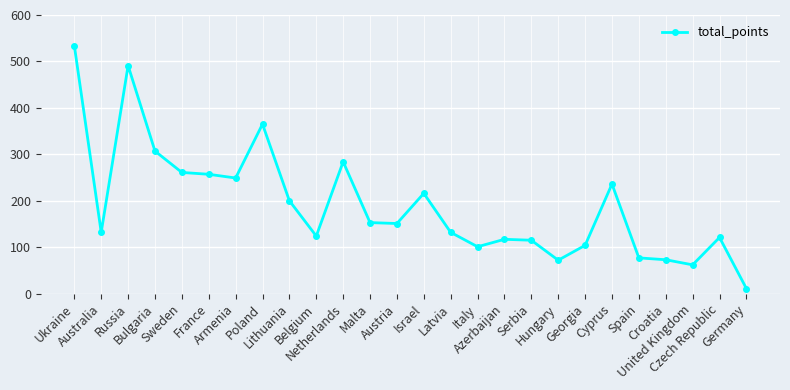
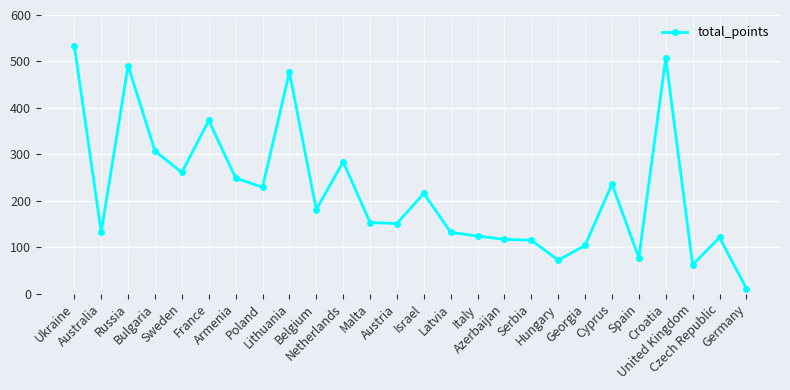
  {
    "Ukraine": 530,
    "Australia": 130,
    "Russia": 490,
    "Bulgaria": 310,
    "Sweden": 260,
-   "France": 260,
+   "France": 370,
    "Armenia": 250,
-   "Poland": 370,
-   "Lithuania": 200,
-   "Belgium": 120,
+   "Poland": 230,
+   "Lithuania": 480,
+   "Belgium": 180,
    "Netherlands": 280,
    "Malta": 150,
    "Austria": 150,
    "Israel": 220,
    "Latvia": 130,
-   "Italy": 100,
+   "Italy": 120,
    "Azerbaijan": 120,
    "Serbia": 120,
    "Hungary": 70,
    "Georgia": 100,
    "Cyprus": 240,
    "Spain": 80,
-   "Croatia": 70,
+   "Croatia": 510,
    "United Kingdom": 60,
    "Czech Republic": 120,
    "Germany": 10
  }
